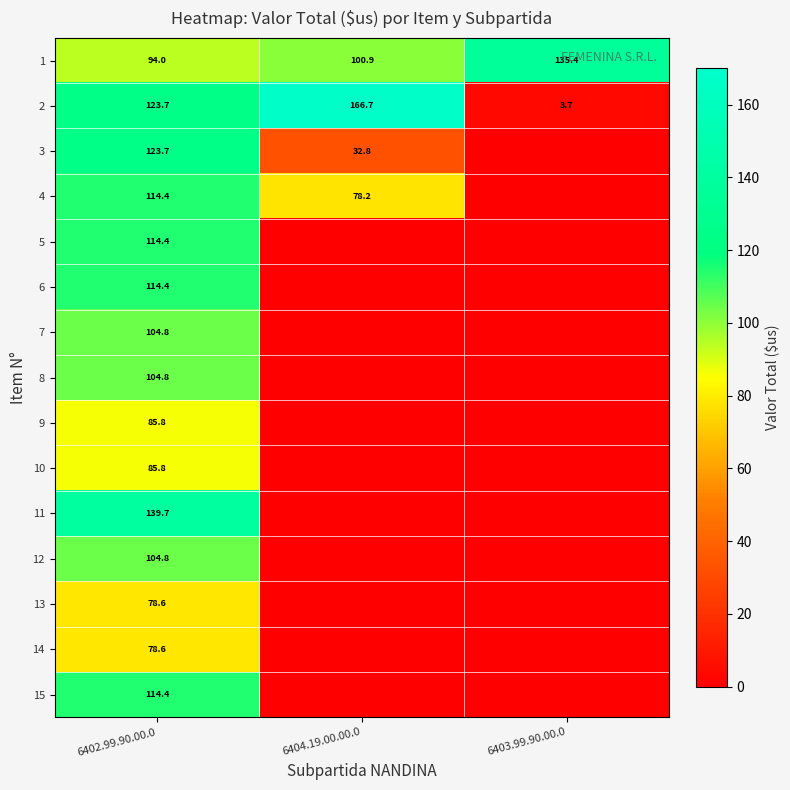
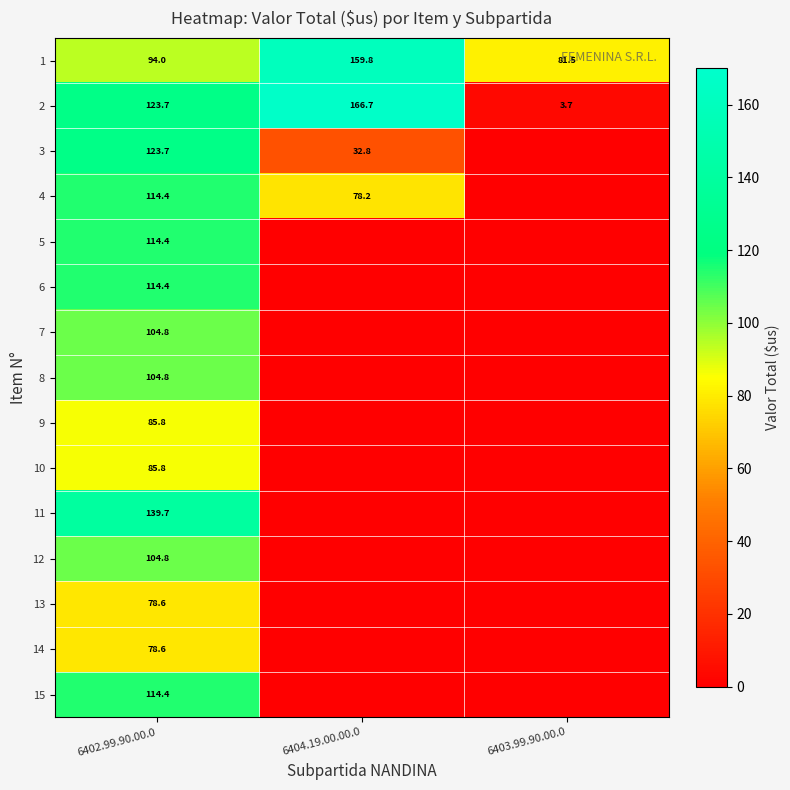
  {
    "1": {
      "6402.99.90.00.0": 94.0,
-     "6404.19.00.00.0": 100.9,
-     "6403.99.90.00.0": 135.4
+     "6404.19.00.00.0": 159.8,
+     "6403.99.90.00.0": 81.5
    },
    "2": {
      "6402.99.90.00.0": 123.7,
      "6404.19.00.00.0": 166.7,
      "6403.99.90.00.0": 3.7
    },
    "3": {
      "6402.99.90.00.0": 123.7,
      "6404.19.00.00.0": 32.8
    },
    "4": {
      "6402.99.90.00.0": 114.4,
      "6404.19.00.00.0": 78.2
    },
    "5": {
      "6402.99.90.00.0": 114.4
    },
    "6": {
      "6402.99.90.00.0": 114.4
    },
    "7": {
      "6402.99.90.00.0": 104.8
    },
    "8": {
      "6402.99.90.00.0": 104.8
    },
    "9": {
      "6402.99.90.00.0": 85.8
    },
    "10": {
      "6402.99.90.00.0": 85.8
    },
    "11": {
      "6402.99.90.00.0": 139.7
    },
    "12": {
      "6402.99.90.00.0": 104.8
    },
    "13": {
      "6402.99.90.00.0": 78.6
    },
    "14": {
      "6402.99.90.00.0": 78.6
    },
    "15": {
      "6402.99.90.00.0": 114.4
    }
  }
